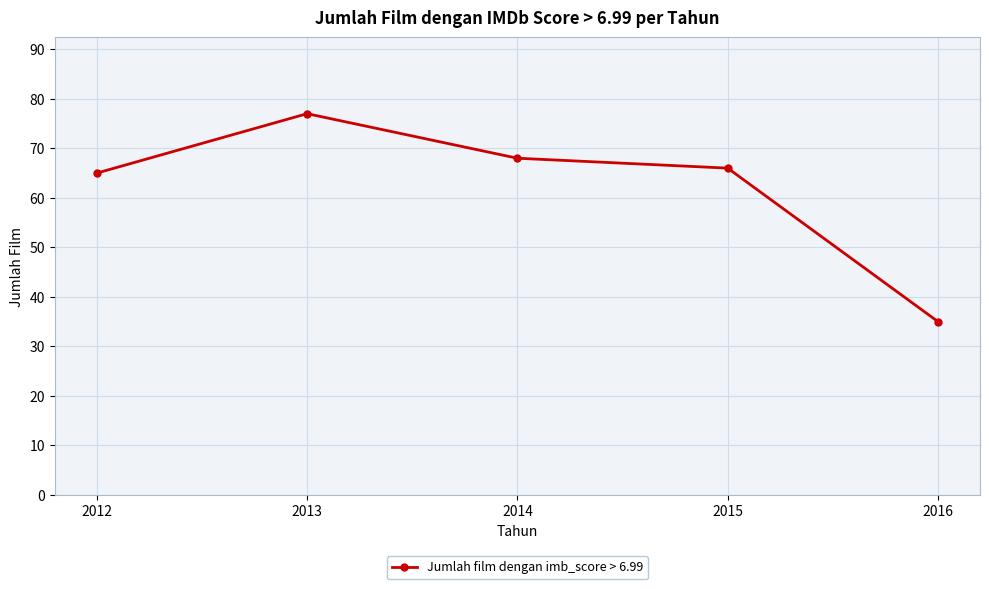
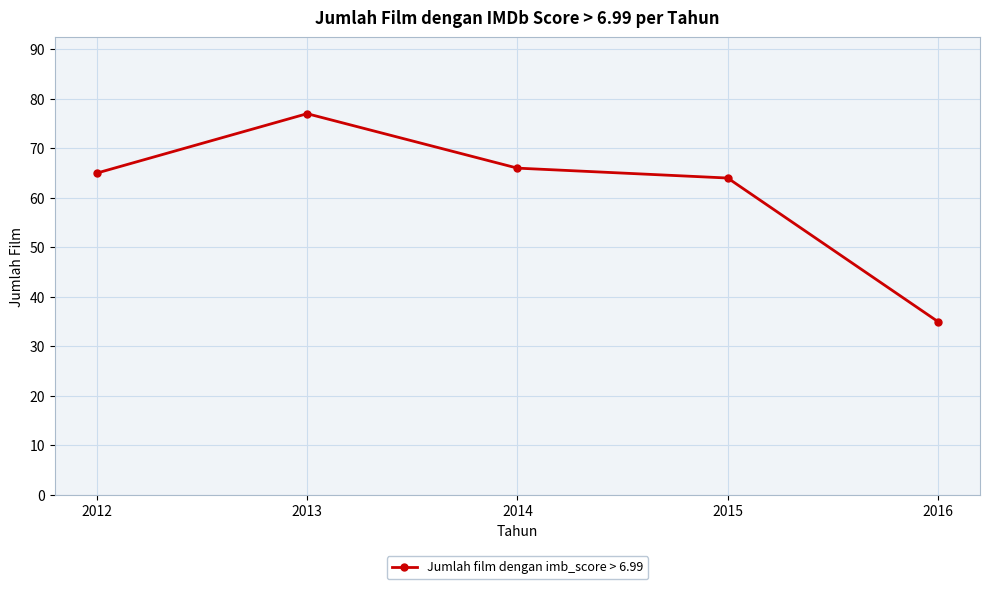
  {
    "2012": 65,
    "2013": 77,
-   "2014": 68,
-   "2015": 66,
+   "2014": 66,
+   "2015": 64,
    "2016": 35
  }
